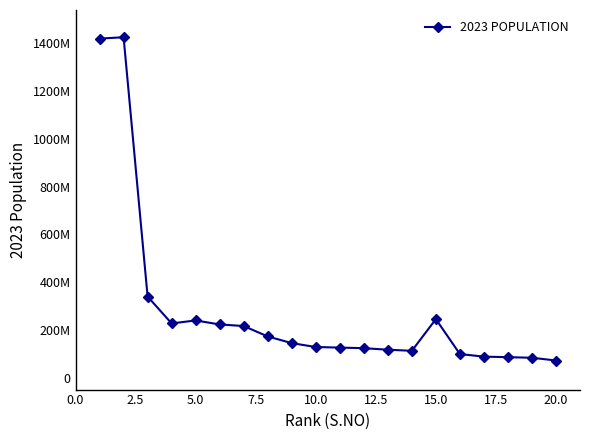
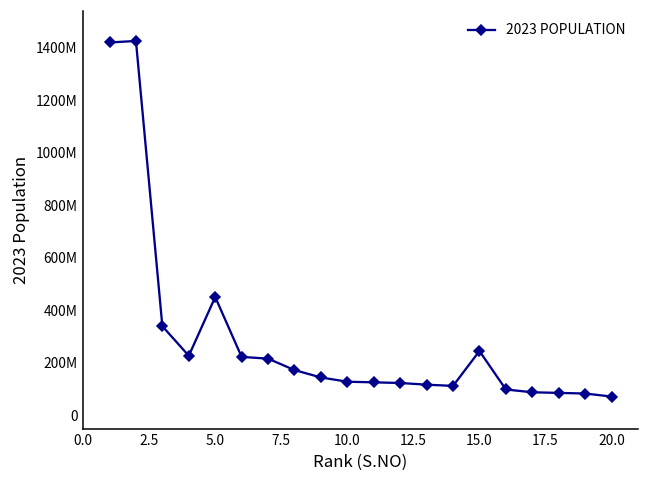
  {
-   "5.0": 240000000,
+   "5.0": 450000000,
    "10.0": 130000000,
    "15.0": 250000000,
    "20.0": 70000000
  }
